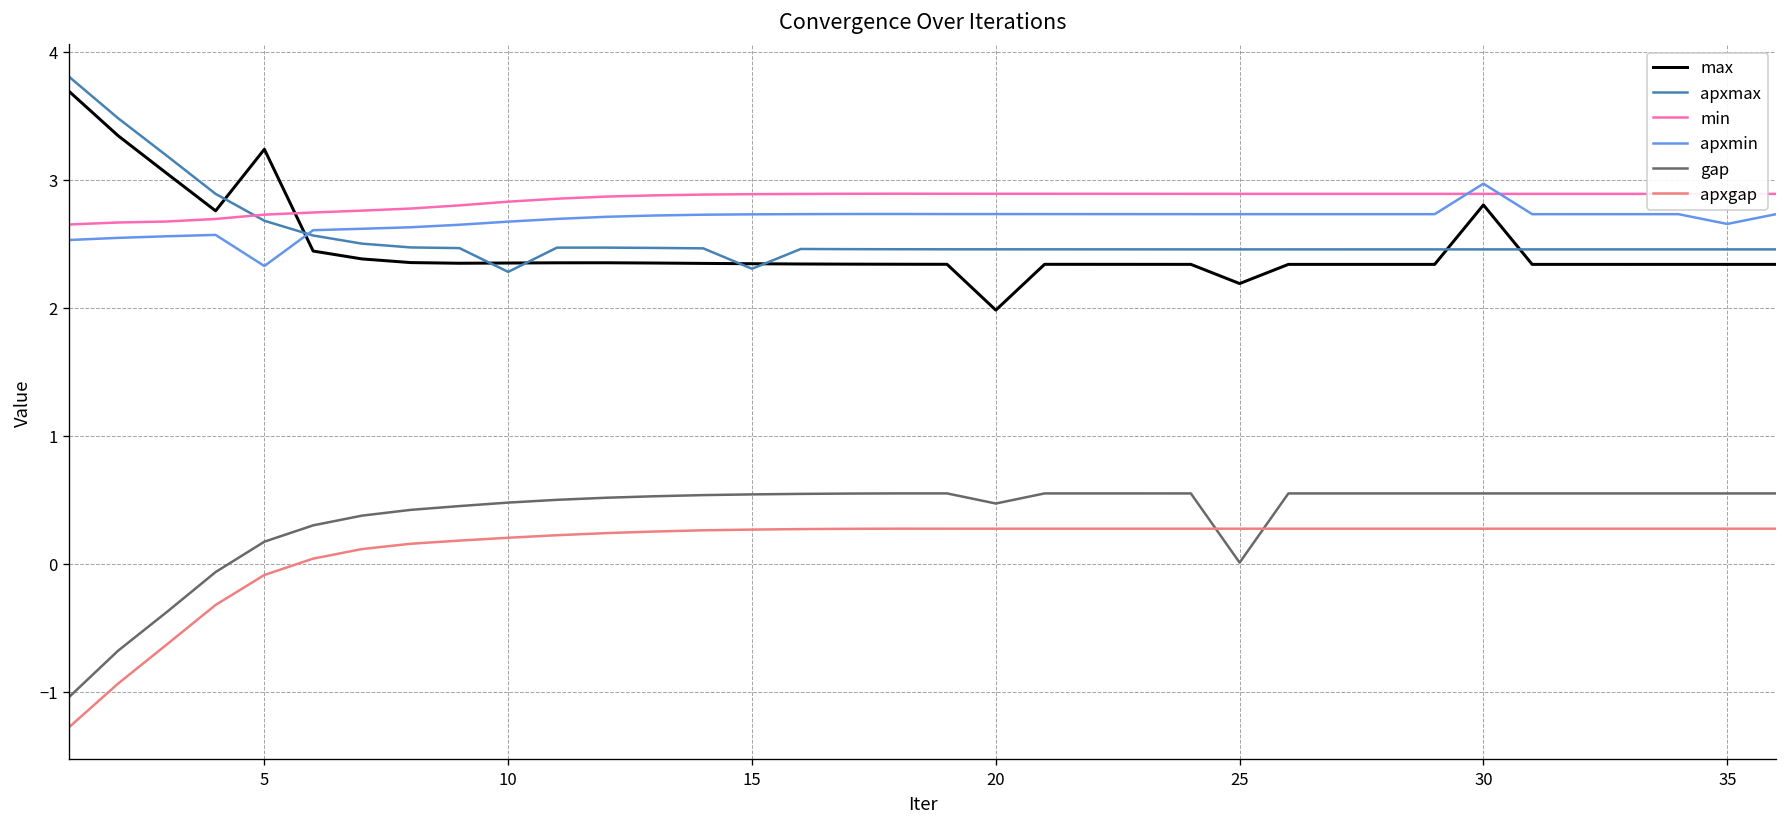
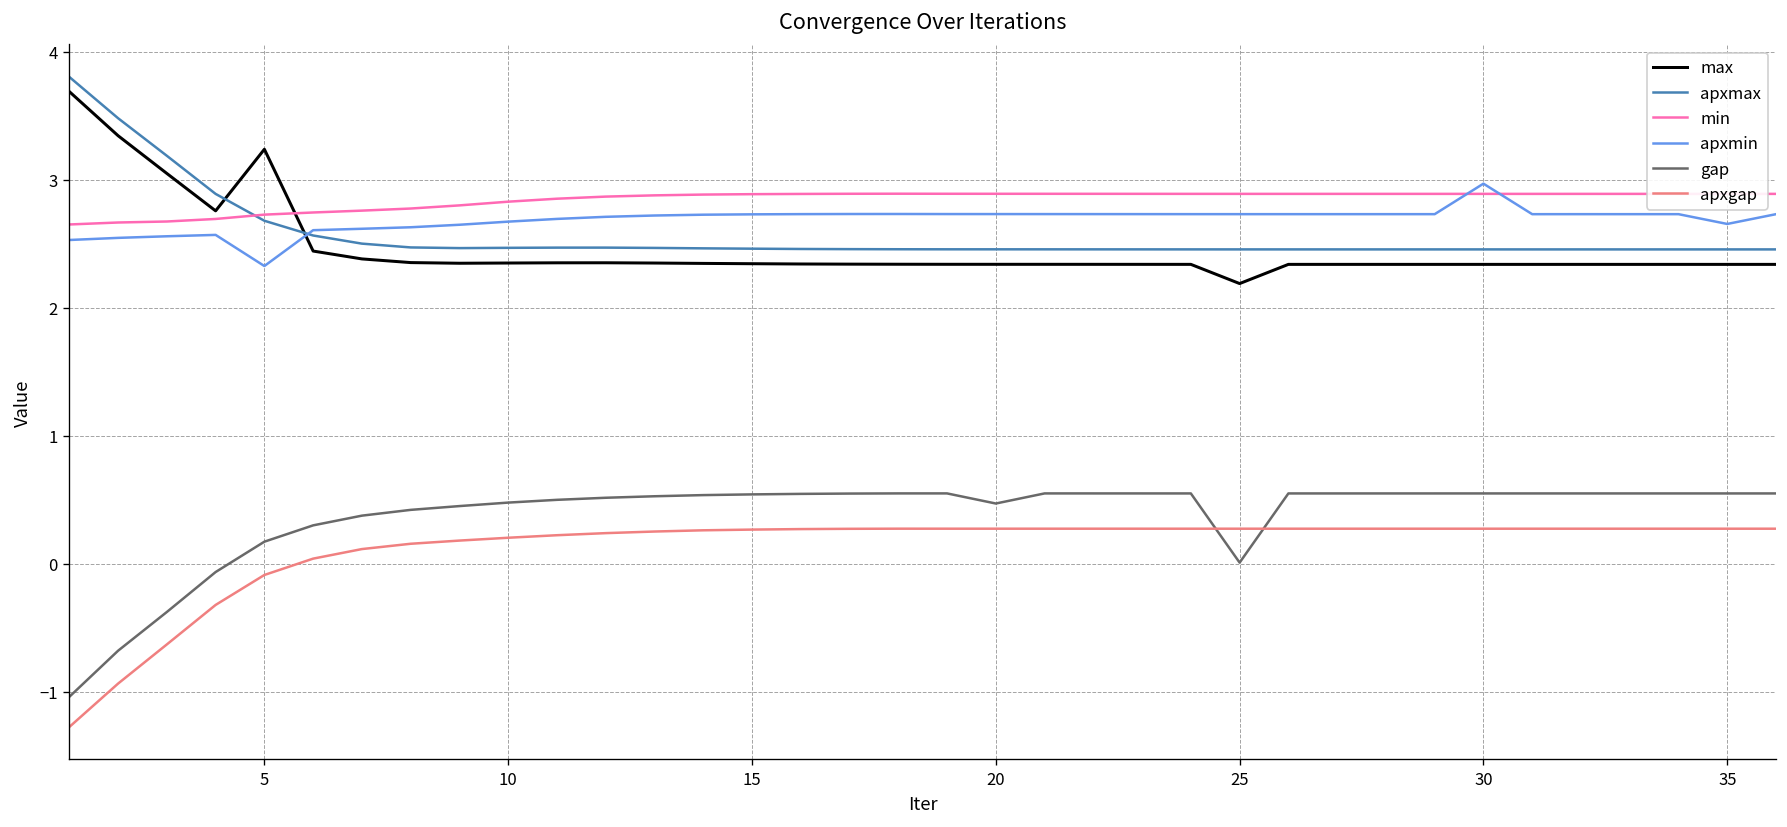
  {
    "max": {
      "5": 3.24,
      "10": 2.35,
      "15": 2.34,
-     "20": 1.98,
+     "20": 2.34,
      "25": 2.19,
-     "30": 2.80,
+     "30": 2.34,
      "35": 2.34
    },
    "apxmax": {
      "5": 2.68,
-     "10": 2.28,
-     "15": 2.31,
+     "10": 2.47,
+     "15": 2.46,
      "20": 2.46,
      "25": 2.46,
      "30": 2.46,
      "35": 2.46
    },
    "apxmin": {
      "5": 2.33,
      "10": 2.67,
      "15": 2.73,
      "20": 2.73,
      "25": 2.73,
      "30": 2.97,
      "35": 2.66
    },
    "gap": {
      "5": 0.17,
      "10": 0.48,
      "15": 0.54,
      "20": 0.47,
      "25": 0.01,
      "30": 0.55,
      "35": 0.55
    }
  }
